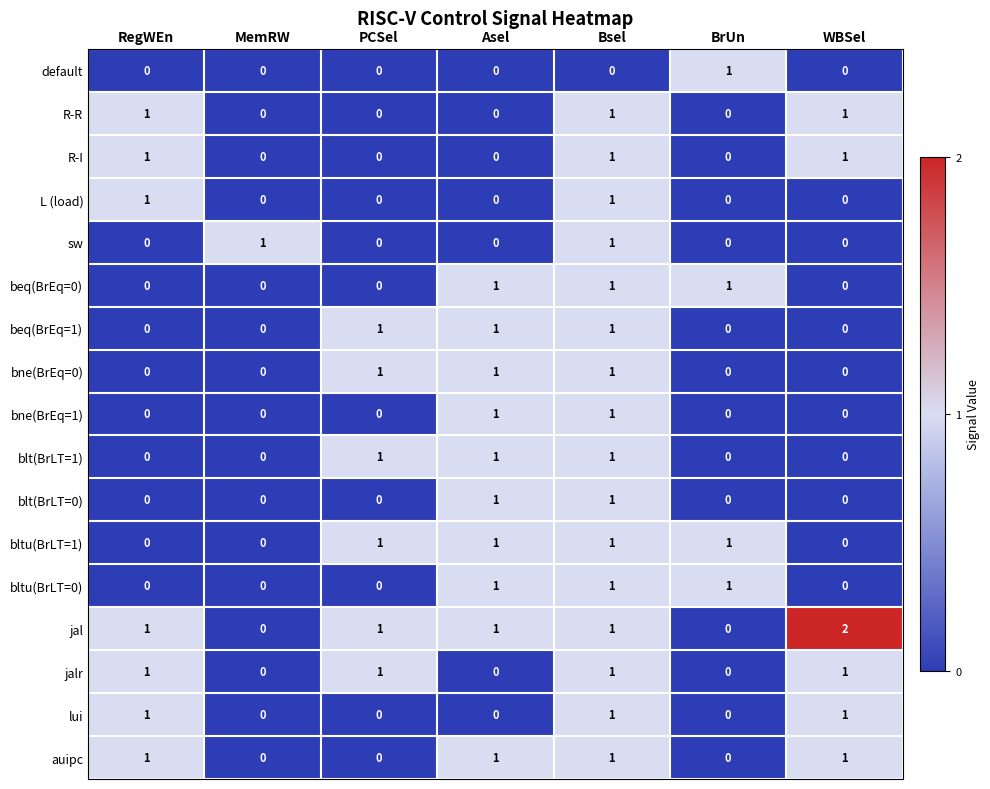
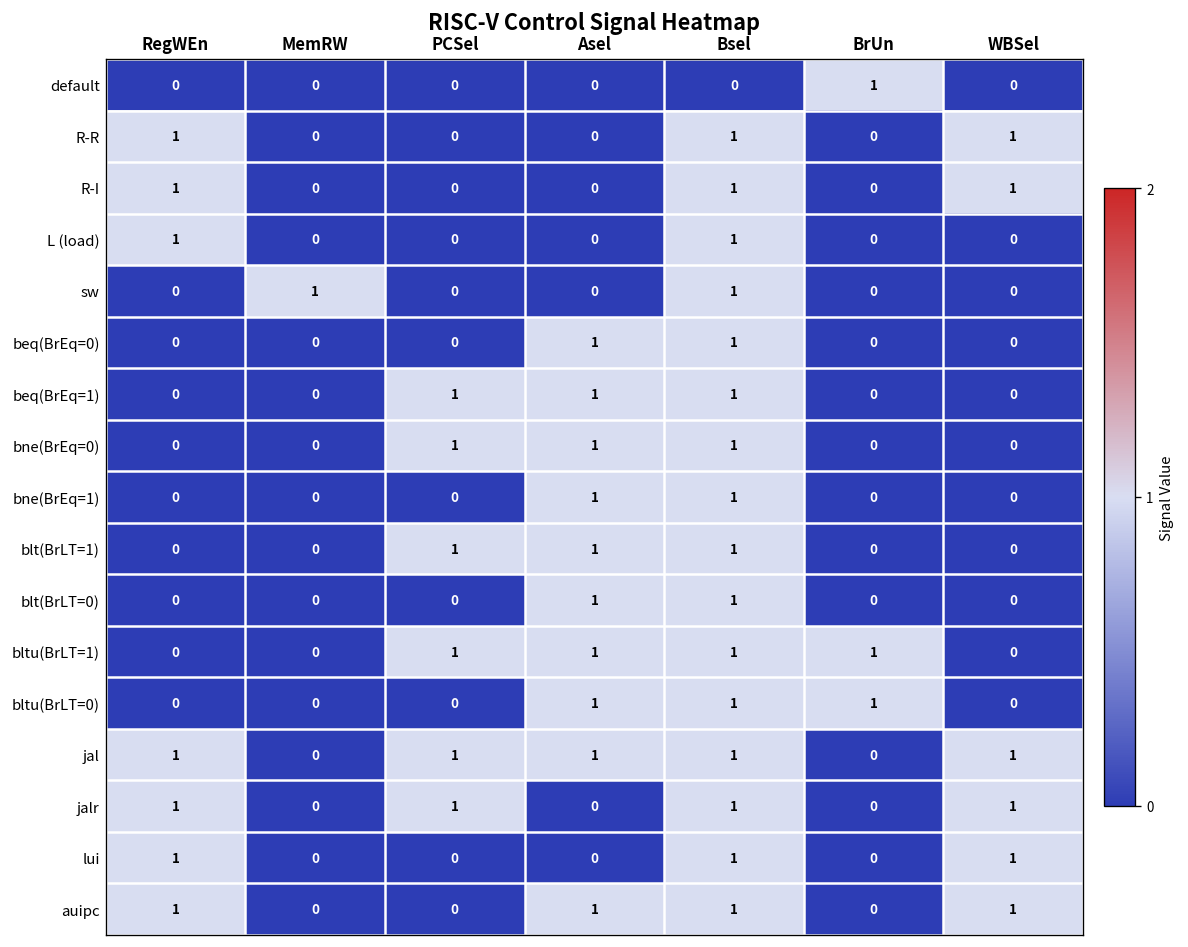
  {
    "default": {
      "RegWEn": 0,
      "MemRW": 0,
      "PCSel": 0,
      "Asel": 0,
      "Bsel": 0,
      "BrUn": 1,
      "WBSel": 0
    },
    "R-R": {
      "RegWEn": 1,
      "MemRW": 0,
      "PCSel": 0,
      "Asel": 0,
      "Bsel": 1,
      "BrUn": 0,
      "WBSel": 1
    },
    "R-I": {
      "RegWEn": 1,
      "MemRW": 0,
      "PCSel": 0,
      "Asel": 0,
      "Bsel": 1,
      "BrUn": 0,
      "WBSel": 1
    },
    "L (load)": {
      "RegWEn": 1,
      "MemRW": 0,
      "PCSel": 0,
      "Asel": 0,
      "Bsel": 1,
      "BrUn": 0,
      "WBSel": 0
    },
    "sw": {
      "RegWEn": 0,
      "MemRW": 1,
      "PCSel": 0,
      "Asel": 0,
      "Bsel": 1,
      "BrUn": 0,
      "WBSel": 0
    },
    "beq(BrEq=0)": {
      "RegWEn": 0,
      "MemRW": 0,
      "PCSel": 0,
      "Asel": 1,
      "Bsel": 1,
-     "BrUn": 1,
+     "BrUn": 0,
      "WBSel": 0
    },
    "beq(BrEq=1)": {
      "RegWEn": 0,
      "MemRW": 0,
      "PCSel": 1,
      "Asel": 1,
      "Bsel": 1,
      "BrUn": 0,
      "WBSel": 0
    },
    "bne(BrEq=0)": {
      "RegWEn": 0,
      "MemRW": 0,
      "PCSel": 1,
      "Asel": 1,
      "Bsel": 1,
      "BrUn": 0,
      "WBSel": 0
    },
    "bne(BrEq=1)": {
      "RegWEn": 0,
      "MemRW": 0,
      "PCSel": 0,
      "Asel": 1,
      "Bsel": 1,
      "BrUn": 0,
      "WBSel": 0
    },
    "blt(BrLT=1)": {
      "RegWEn": 0,
      "MemRW": 0,
      "PCSel": 1,
      "Asel": 1,
      "Bsel": 1,
      "BrUn": 0,
      "WBSel": 0
    },
    "blt(BrLT=0)": {
      "RegWEn": 0,
      "MemRW": 0,
      "PCSel": 0,
      "Asel": 1,
      "Bsel": 1,
      "BrUn": 0,
      "WBSel": 0
    },
    "bltu(BrLT=1)": {
      "RegWEn": 0,
      "MemRW": 0,
      "PCSel": 1,
      "Asel": 1,
      "Bsel": 1,
      "BrUn": 1,
      "WBSel": 0
    },
    "bltu(BrLT=0)": {
      "RegWEn": 0,
      "MemRW": 0,
      "PCSel": 0,
      "Asel": 1,
      "Bsel": 1,
      "BrUn": 1,
      "WBSel": 0
    },
    "jal": {
      "RegWEn": 1,
      "MemRW": 0,
      "PCSel": 1,
      "Asel": 1,
      "Bsel": 1,
      "BrUn": 0,
-     "WBSel": 2
+     "WBSel": 1
    },
    "jalr": {
      "RegWEn": 1,
      "MemRW": 0,
      "PCSel": 1,
      "Asel": 0,
      "Bsel": 1,
      "BrUn": 0,
      "WBSel": 1
    },
    "lui": {
      "RegWEn": 1,
      "MemRW": 0,
      "PCSel": 0,
      "Asel": 0,
      "Bsel": 1,
      "BrUn": 0,
      "WBSel": 1
    },
    "auipc": {
      "RegWEn": 1,
      "MemRW": 0,
      "PCSel": 0,
      "Asel": 1,
      "Bsel": 1,
      "BrUn": 0,
      "WBSel": 1
    }
  }
